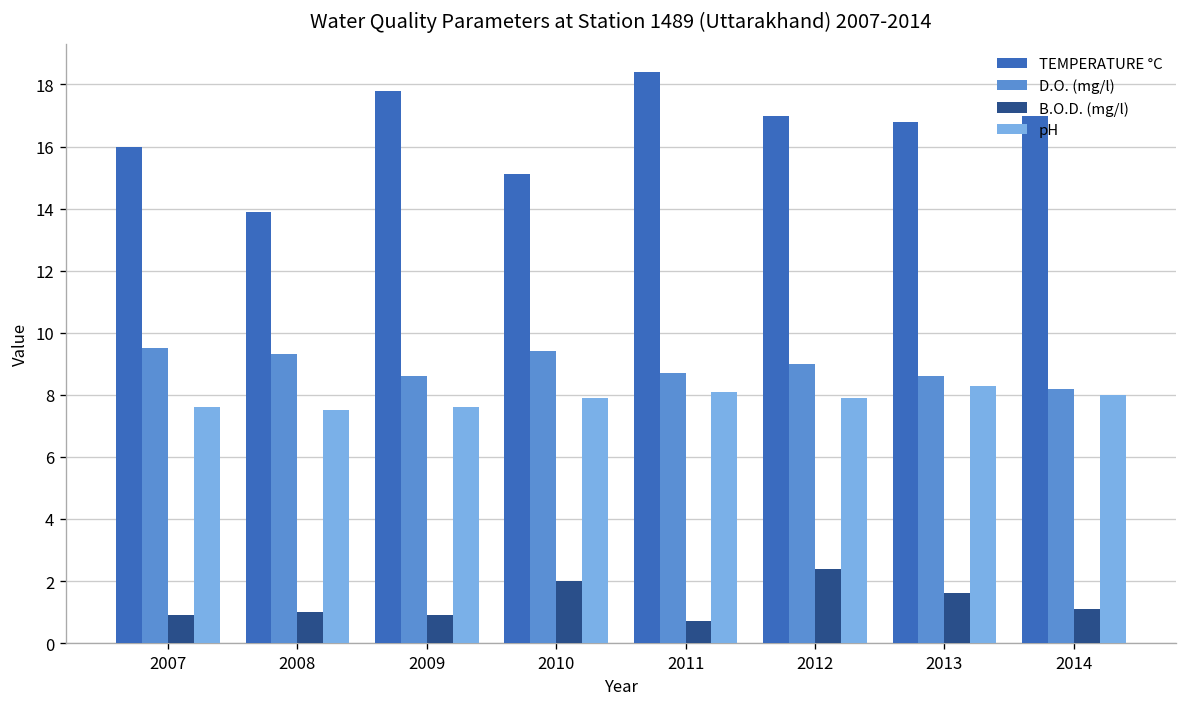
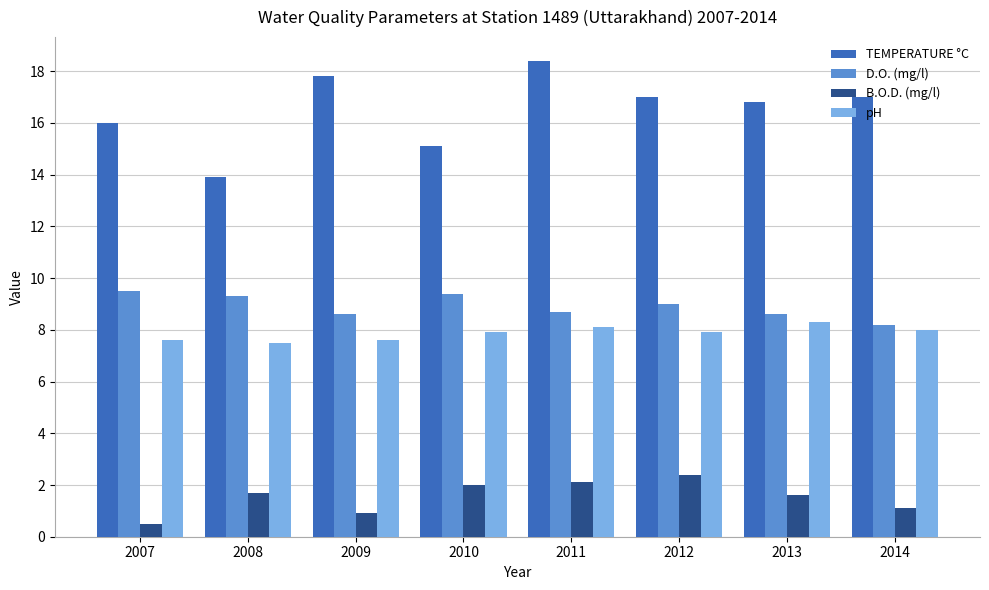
  {
    "B.O.D. (mg/l)": {
-     "2007": 0.9,
-     "2008": 1.0,
+     "2007": 0.5,
+     "2008": 1.7,
      "2009": 0.9,
      "2010": 2.0,
-     "2011": 0.7,
+     "2011": 2.1,
      "2012": 2.4,
      "2013": 1.6,
      "2014": 1.1
    }
  }
